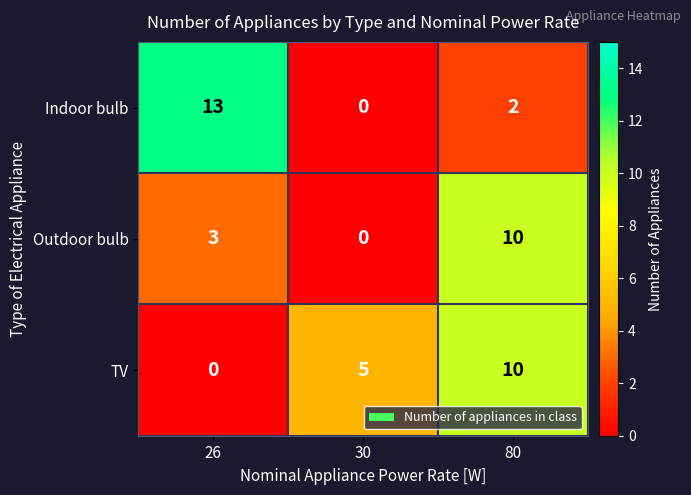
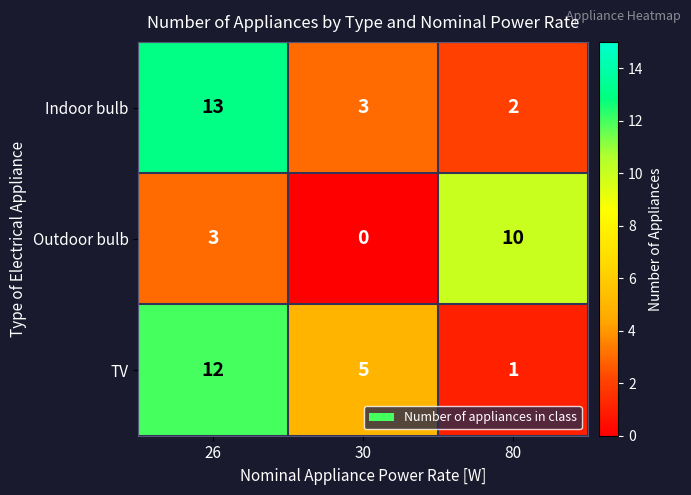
  {
    "Indoor bulb": {
      "26": 13,
-     "30": 0,
+     "30": 3,
      "80": 2
    },
    "Outdoor bulb": {
      "26": 3,
      "30": 0,
      "80": 10
    },
    "TV": {
-     "26": 0,
+     "26": 12,
      "30": 5,
-     "80": 10
+     "80": 1
    }
  }
